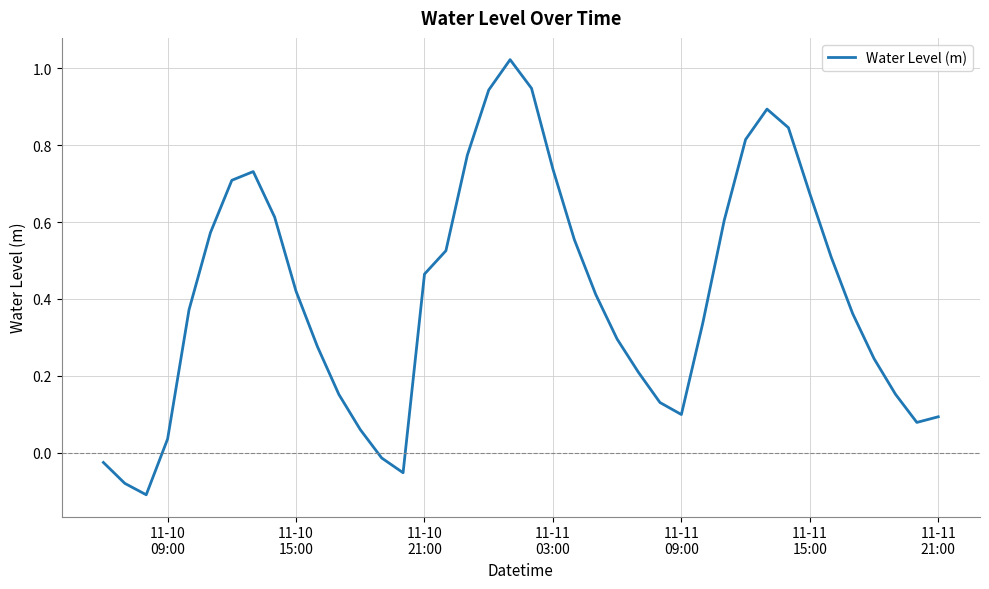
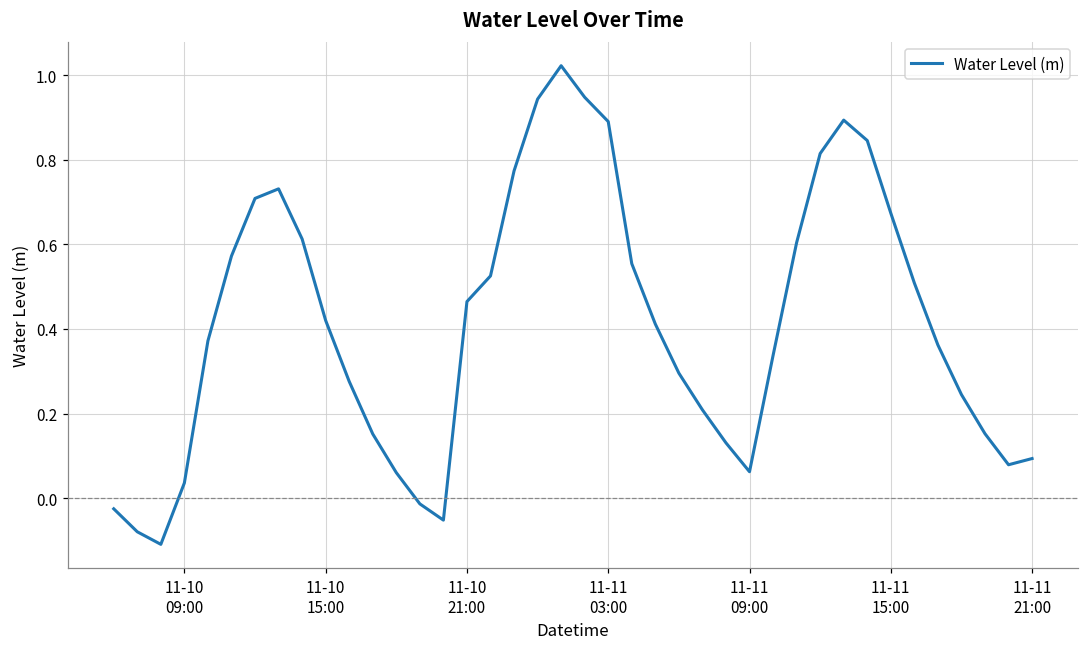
  {
    "11-10 09:00": 0.04,
    "11-10 15:00": 0.42,
    "11-10 21:00": 0.46,
-   "11-11 03:00": 0.74,
-   "11-11 09:00": 0.10,
+   "11-11 03:00": 0.89,
+   "11-11 09:00": 0.06,
    "11-11 15:00": 0.67,
    "11-11 21:00": 0.09
  }
